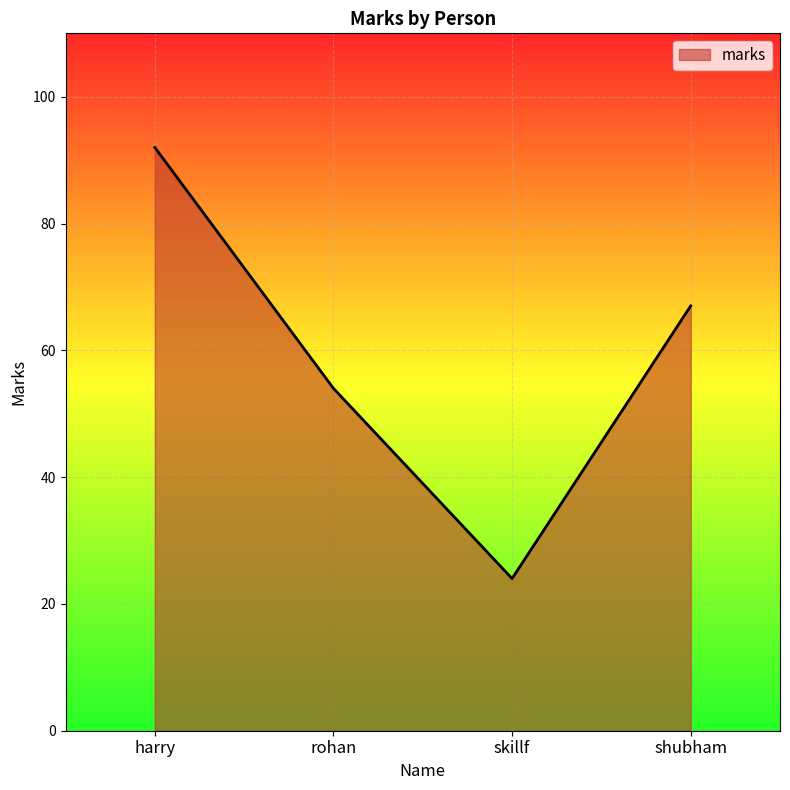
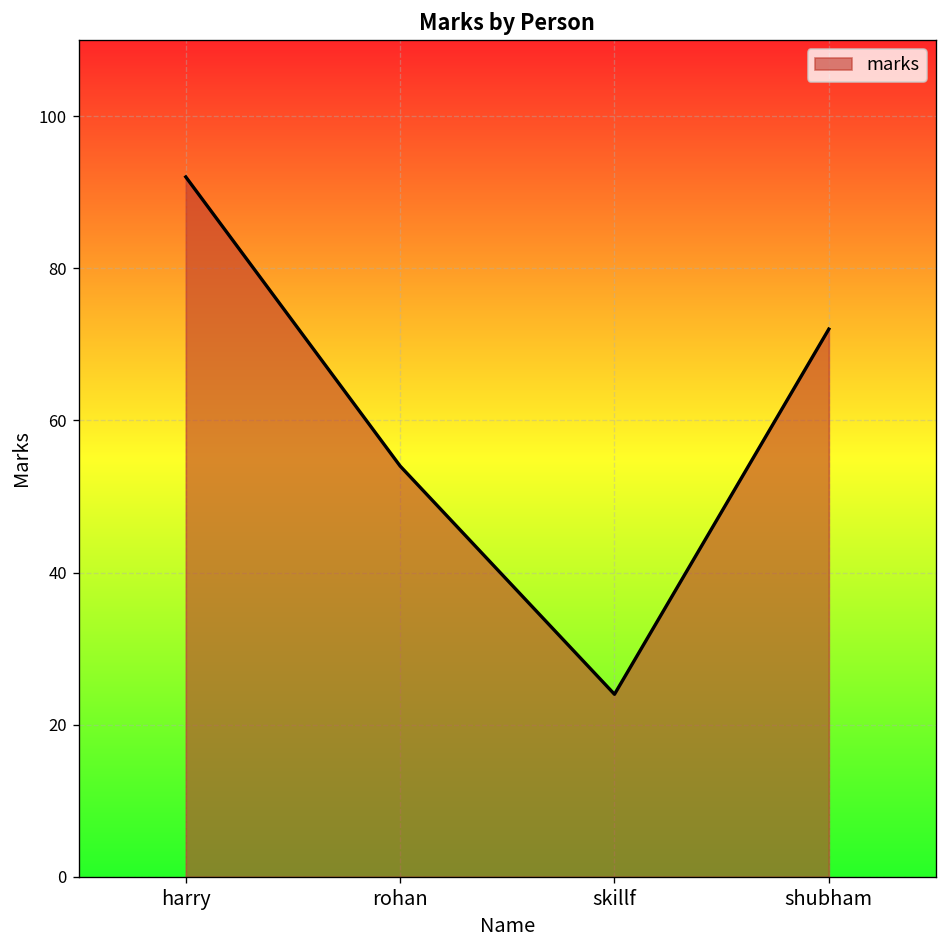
  {
    "harry": 92,
    "rohan": 54,
    "skillf": 24,
-   "shubham": 67
+   "shubham": 72
  }
